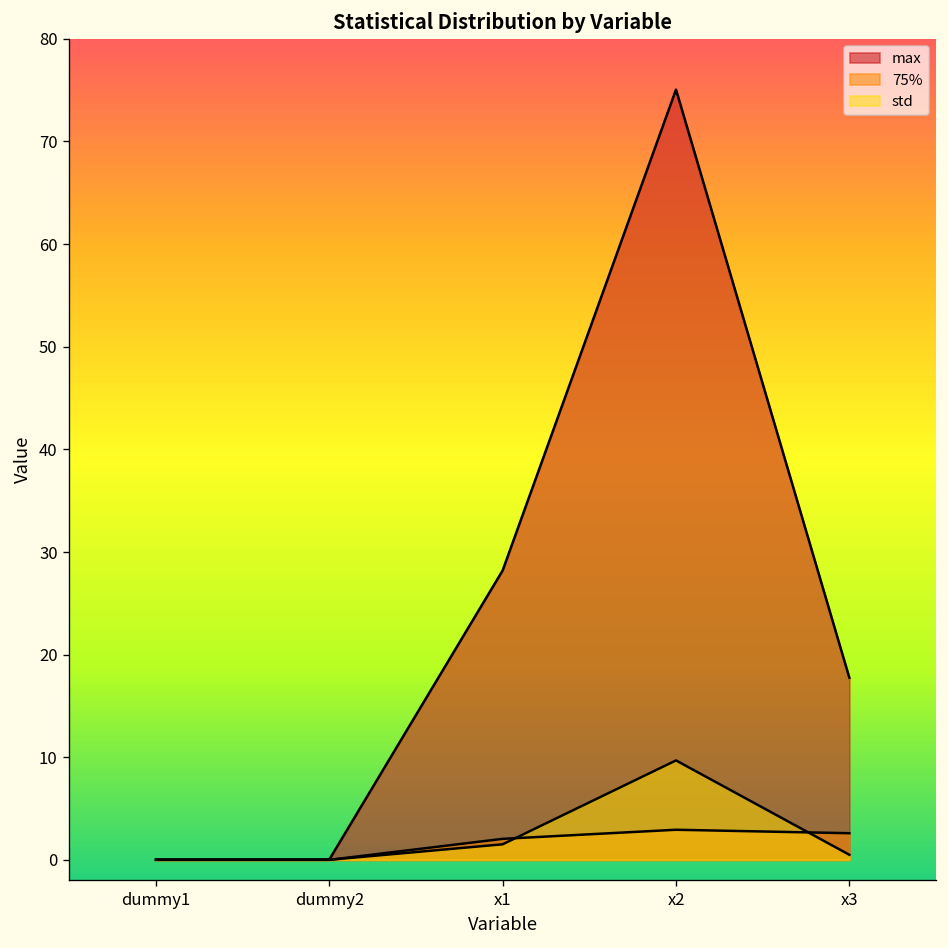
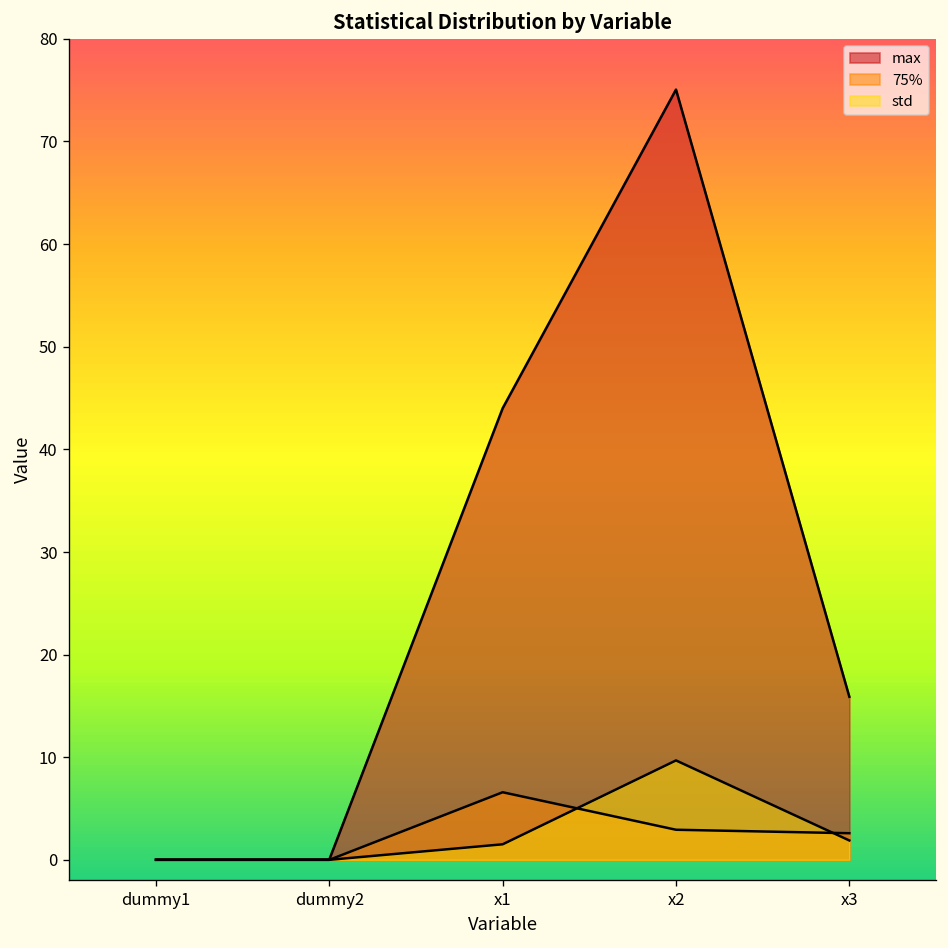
  {
    "max": {
-     "x1": 28,
+     "x1": 44,
      "x2": 75,
-     "x3": 18
+     "x3": 16
    },
    "75%": {
-     "x1": 2,
+     "x1": 7,
      "x2": 3,
      "x3": 3
    },
    "std": {
      "x1": 2,
      "x2": 10,
-     "x3": 1
+     "x3": 2
    }
  }
